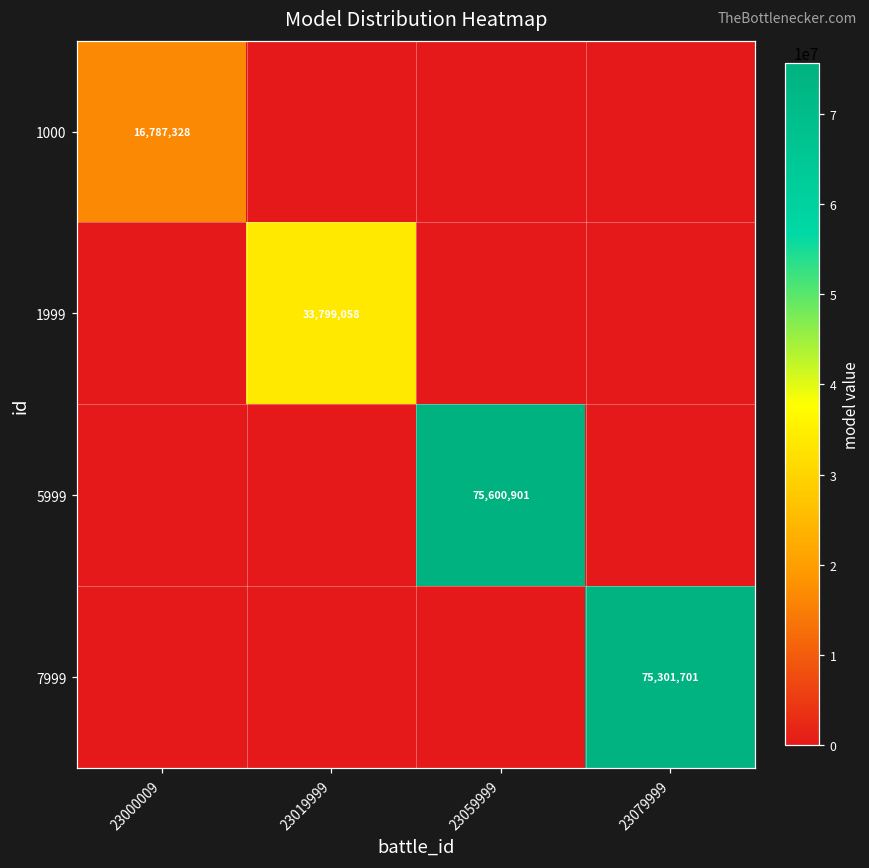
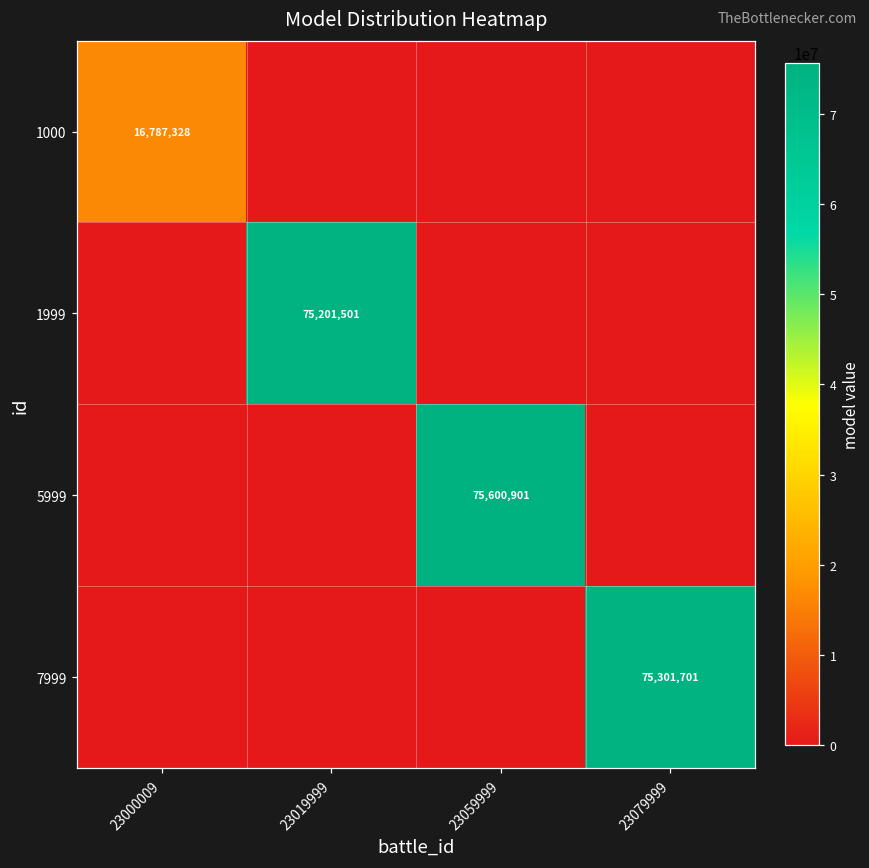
  {
    "1000": {
      "23000009": "16,787,328"
    },
    "1999": {
-     "23019999": "33,799,058"
+     "23019999": "75,201,501"
    },
    "5999": {
      "23059999": "75,600,901"
    },
    "7999": {
      "23079999": "75,301,701"
    }
  }
